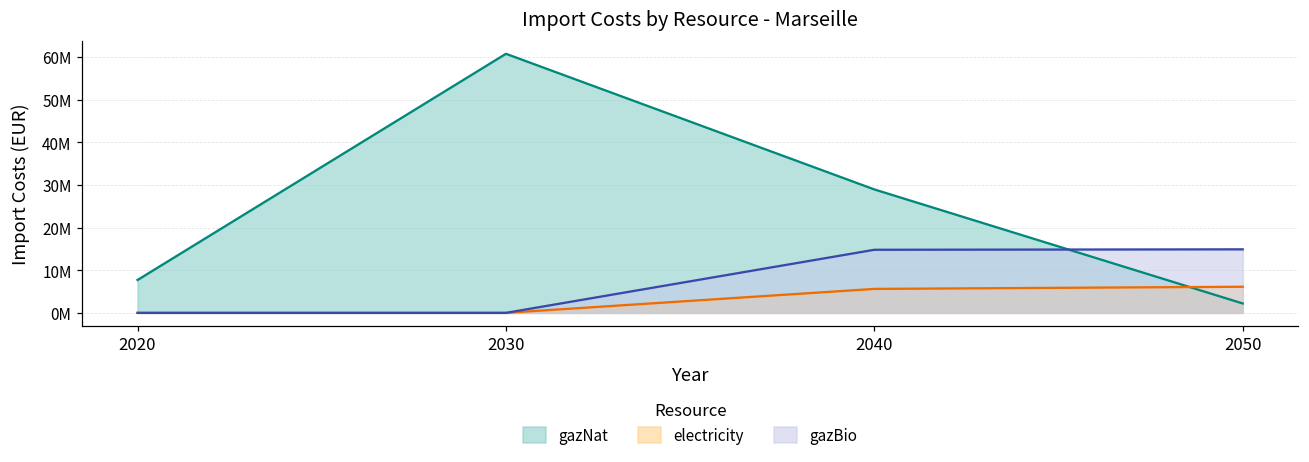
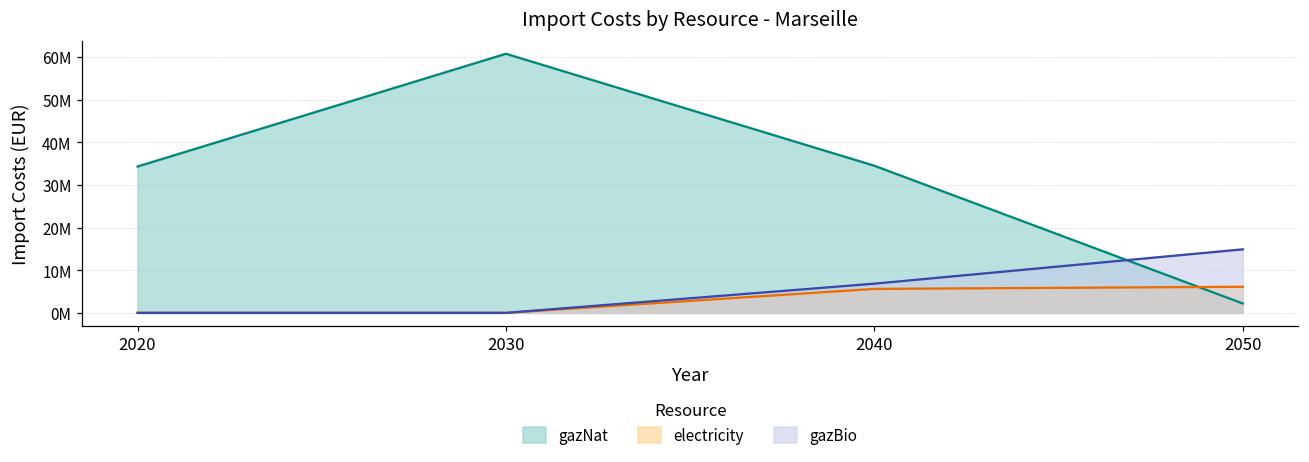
  {
    "gazNat": {
-     "2020": 8000000,
+     "2020": 34000000,
      "2030": 61000000,
-     "2040": 29000000,
+     "2040": 35000000,
      "2050": 2000000
    },
    "electricity": {
      "2040": 6000000,
      "2050": 6000000
    },
    "gazBio": {
-     "2040": 15000000,
+     "2040": 7000000,
      "2050": 15000000
    }
  }
